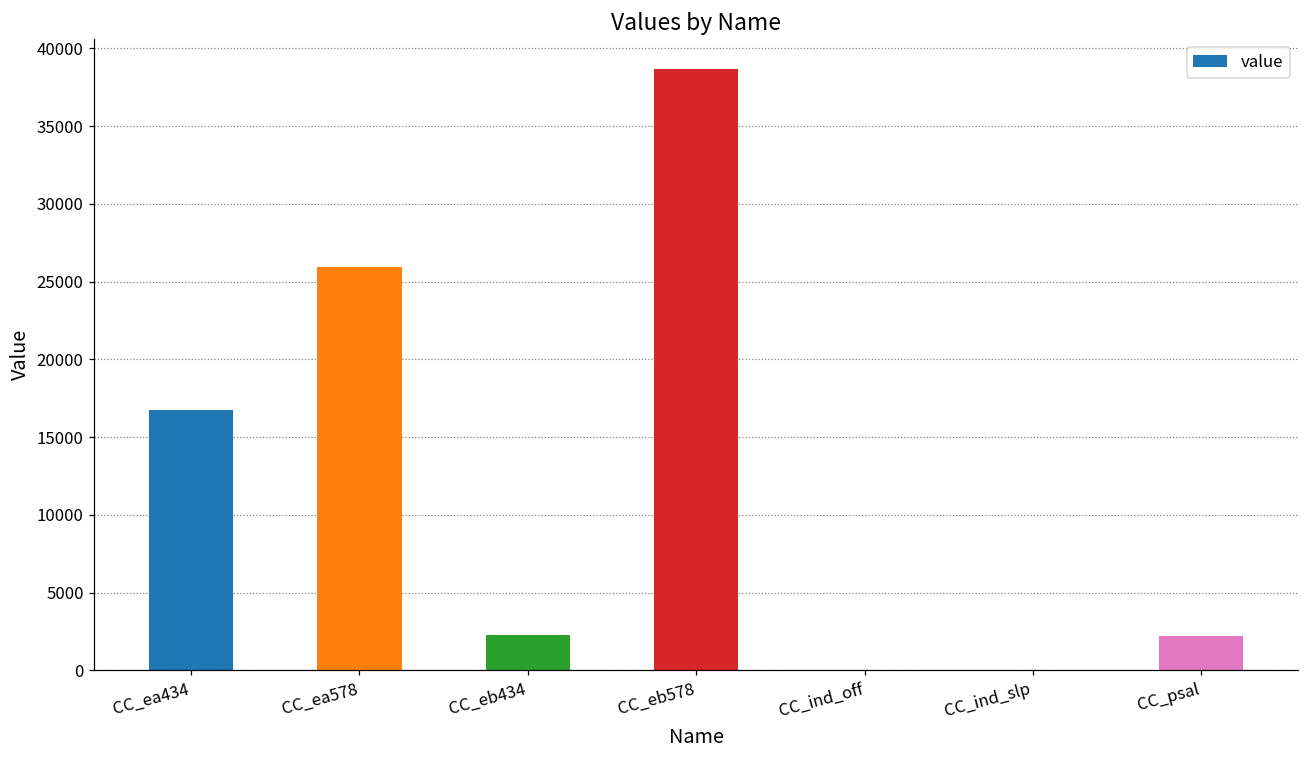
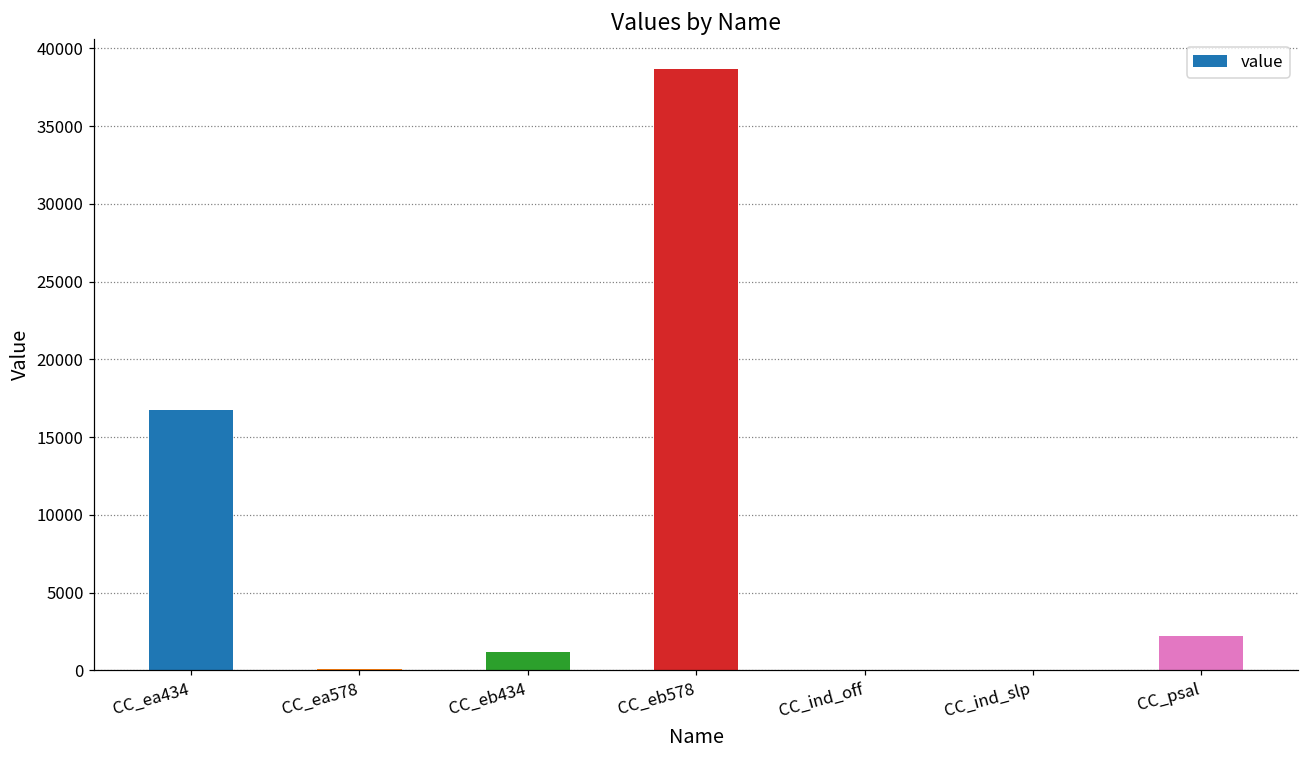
  {
    "CC_ea434": 16700,
-   "CC_ea578": 25900,
-   "CC_eb434": 2300,
+   "CC_ea578": 100,
+   "CC_eb434": 1200,
    "CC_eb578": 38700,
    "CC_ind_off": 0,
    "CC_psal": 2200
  }
